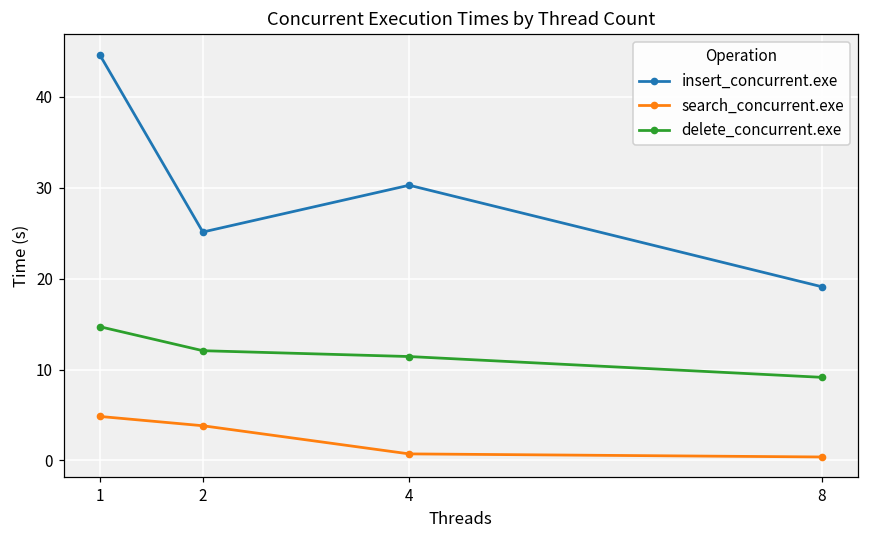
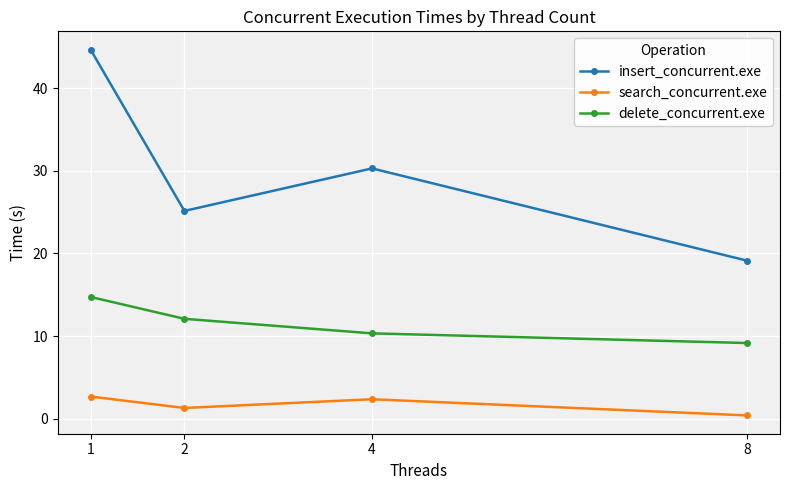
  {
    "insert_concurrent.exe": {
      "1": 45,
      "2": 25,
      "4": 30,
      "8": 19
    },
    "search_concurrent.exe": {
-     "1": 5,
-     "2": 4,
-     "4": 1,
+     "1": 3,
+     "2": 1,
+     "4": 2,
      "8": 0
    },
    "delete_concurrent.exe": {
      "1": 15,
      "2": 12,
-     "4": 11,
+     "4": 10,
      "8": 9
    }
  }
